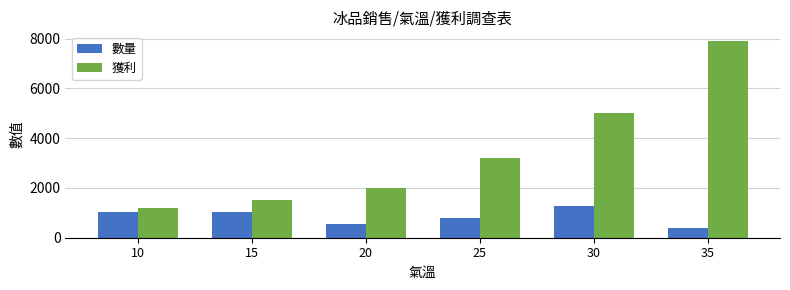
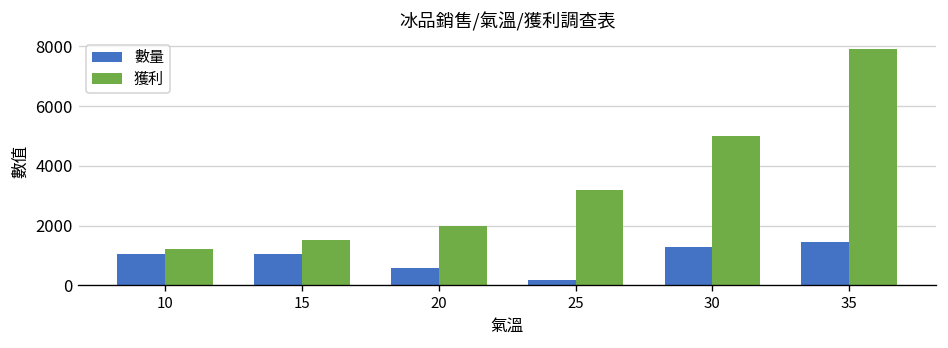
  {
    "數量": {
      "10": 1100,
      "15": 1000,
      "20": 600,
-     "25": 800,
+     "25": 200,
      "30": 1300,
-     "35": 400
+     "35": 1500
    },
    "獲利": {
      "10": 1200,
      "15": 1500,
      "20": 2000,
      "25": 3200,
      "30": 5000,
      "35": 7900
    }
  }
